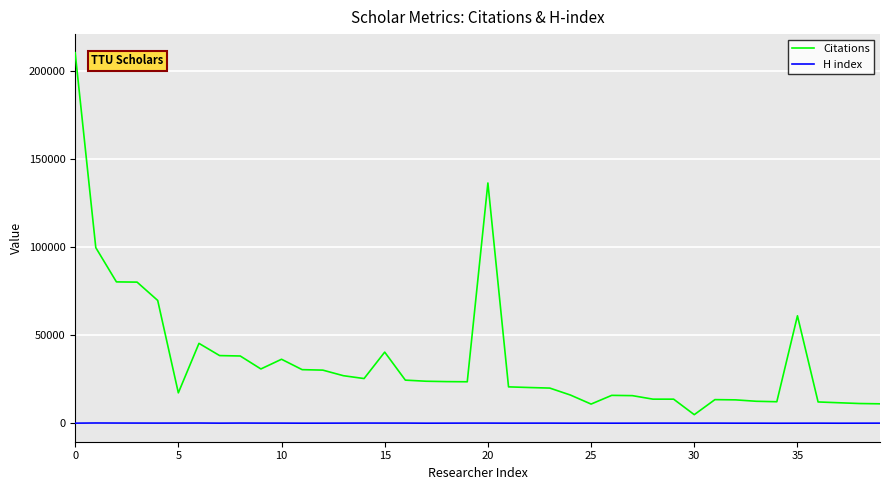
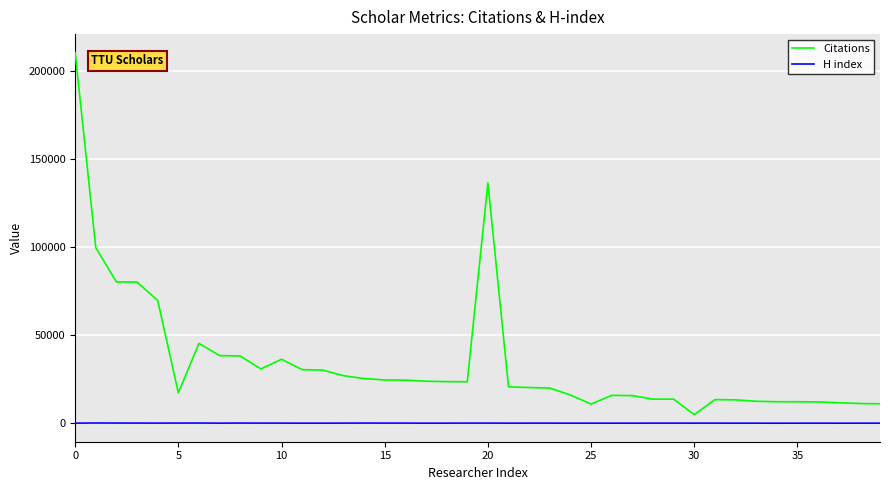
  {
    "Citations": {
      "0": 210000,
      "5": 17000,
      "10": 36000,
-     "15": 40000,
+     "15": 25000,
      "20": 136000,
      "25": 11000,
      "30": 5000,
-     "35": 61000
+     "35": 12000
    },
    "H index": {
      "0": 0,
      "5": 0,
      "10": 0,
      "15": 0,
      "20": 0,
      "25": 0,
      "30": 0,
      "35": 0
    }
  }
